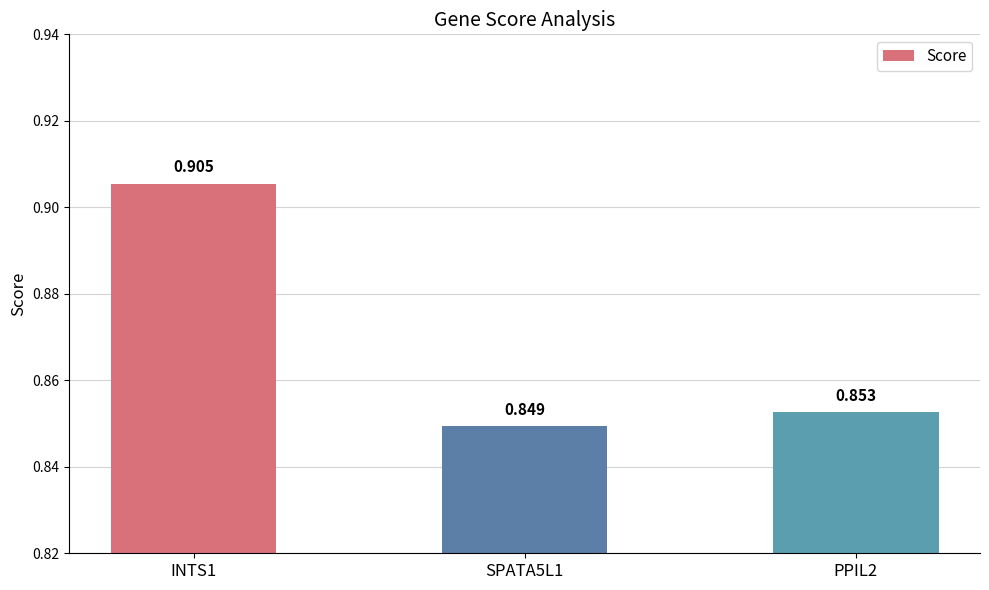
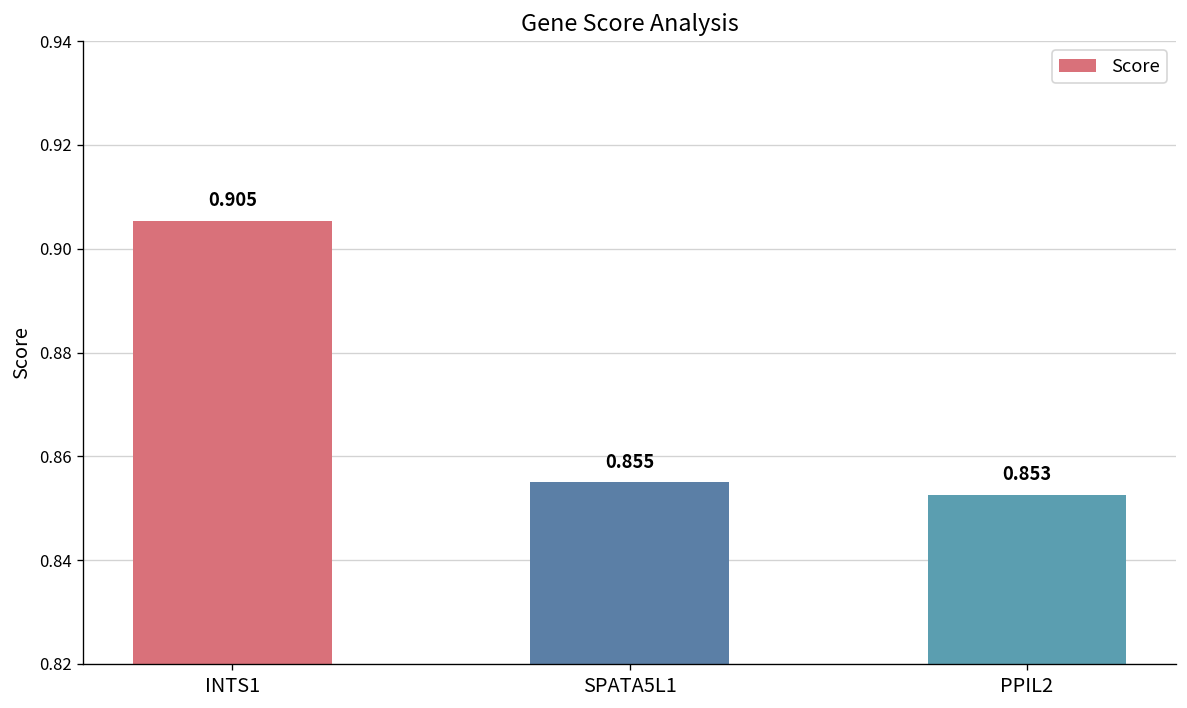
  {
    "INTS1": 0.905,
-   "SPATA5L1": 0.849,
+   "SPATA5L1": 0.855,
    "PPIL2": 0.853
  }
